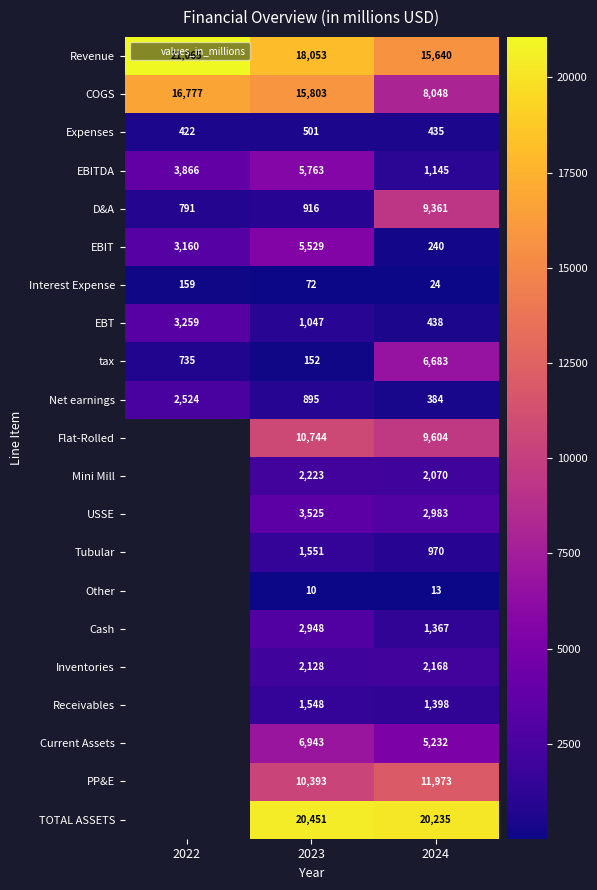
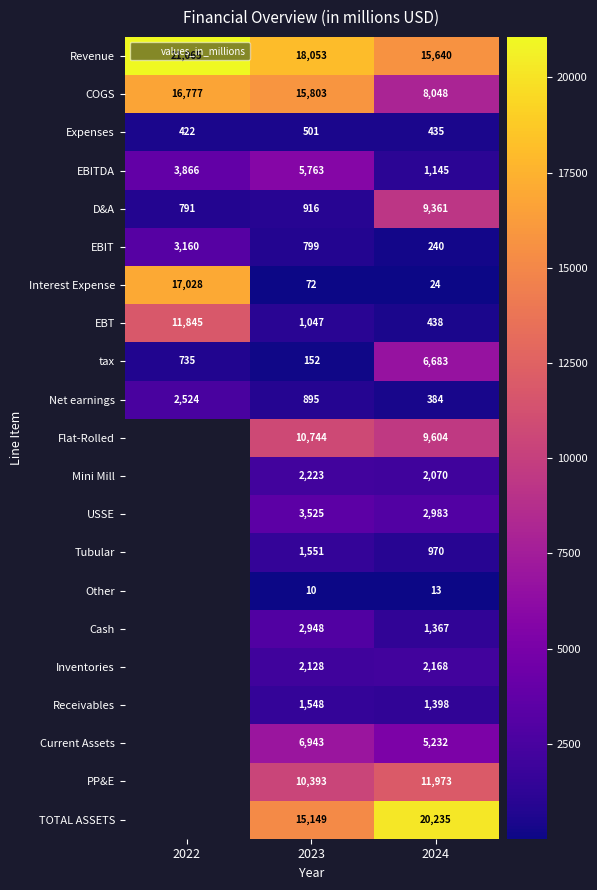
  {
    "Revenue": {
      "2023": "18,053",
      "2024": "15,640"
    },
    "COGS": {
      "2022": "16,777",
      "2023": "15,803",
      "2024": "8,048"
    },
    "Expenses": {
      "2022": "422",
      "2023": "501",
      "2024": "435"
    },
    "EBITDA": {
      "2022": "3,866",
      "2023": "5,763",
      "2024": "1,145"
    },
    "D&A": {
      "2022": "791",
      "2023": "916",
      "2024": "9,361"
    },
    "EBIT": {
      "2022": "3,160",
-     "2023": "5,529",
+     "2023": "799",
      "2024": "240"
    },
    "Interest Expense": {
-     "2022": "159",
+     "2022": "17,028",
      "2023": "72",
      "2024": "24"
    },
    "EBT": {
-     "2022": "3,259",
+     "2022": "11,845",
      "2023": "1,047",
      "2024": "438"
    },
    "tax": {
      "2022": "735",
      "2023": "152",
      "2024": "6,683"
    },
    "Net earnings": {
      "2022": "2,524",
      "2023": "895",
      "2024": "384"
    },
    "Flat-Rolled": {
      "2023": "10,744",
      "2024": "9,604"
    },
    "Mini Mill": {
      "2023": "2,223",
      "2024": "2,070"
    },
    "USSE": {
      "2023": "3,525",
      "2024": "2,983"
    },
    "Tubular": {
      "2023": "1,551",
      "2024": "970"
    },
    "Other": {
      "2023": "10",
      "2024": "13"
    },
    "Cash": {
      "2023": "2,948",
      "2024": "1,367"
    },
    "Inventories": {
      "2023": "2,128",
      "2024": "2,168"
    },
    "Receivables": {
      "2023": "1,548",
      "2024": "1,398"
    },
    "Current Assets": {
      "2023": "6,943",
      "2024": "5,232"
    },
    "PP&E": {
      "2023": "10,393",
      "2024": "11,973"
    },
    "TOTAL ASSETS": {
-     "2023": "20,451",
+     "2023": "15,149",
      "2024": "20,235"
    }
  }
